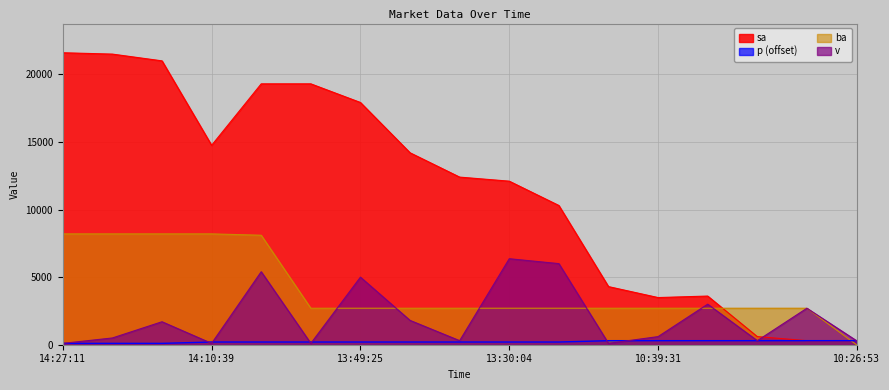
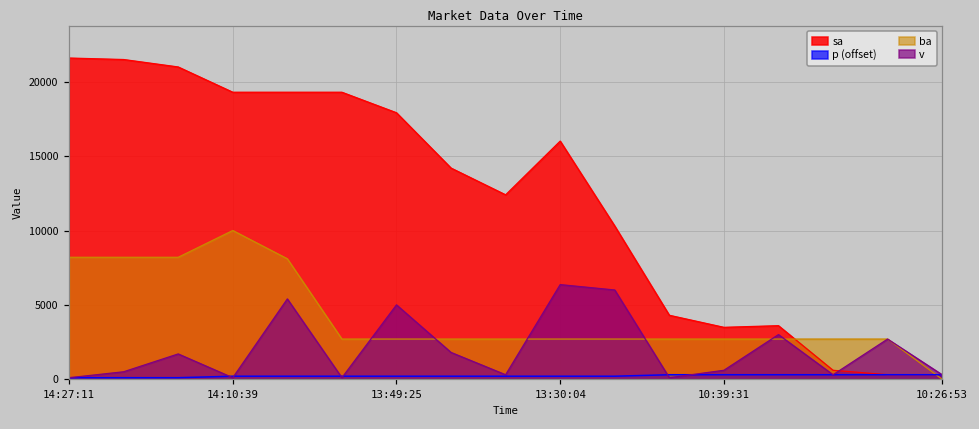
  {
    "sa": {
      "14:27:11": 21600,
-     "14:10:39": 14800,
+     "14:10:39": 19300,
      "13:49:25": 17900,
-     "13:30:04": 12100,
+     "13:30:04": 16000,
      "10:39:31": 3500
    },
    "p (offset)": {
      "13:49:25": 200,
      "13:30:04": 200,
      "10:39:31": 300
    },
    "ba": {
      "14:27:11": 8200,
-     "14:10:39": 8200,
+     "14:10:39": 10000,
      "13:49:25": 2700,
      "13:30:04": 2700,
      "10:39:31": 2700,
      "10:26:53": 0
    },
    "v": {
      "13:49:25": 5000,
      "13:30:04": 6400,
      "10:39:31": 600
    }
  }
